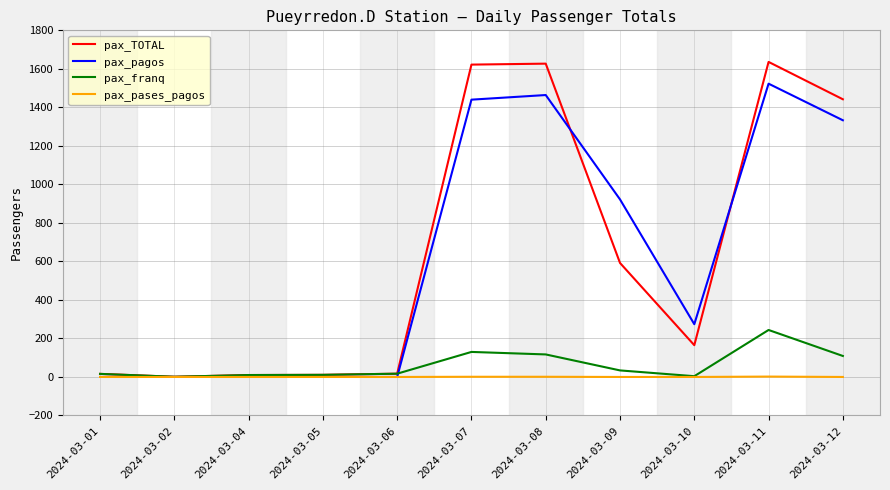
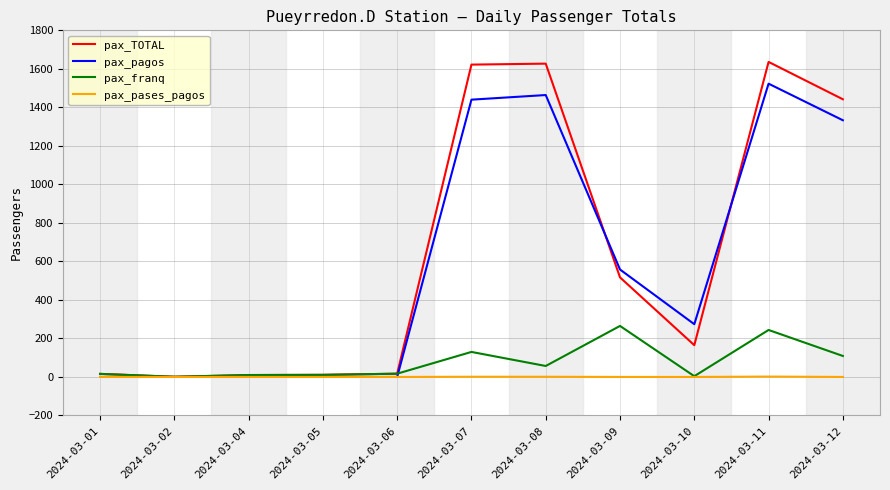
  {
    "pax_TOTAL": {
      "2024-03-07": 1620,
      "2024-03-08": 1630,
-     "2024-03-09": 590,
+     "2024-03-09": 520,
      "2024-03-10": 170,
      "2024-03-11": 1640,
      "2024-03-12": 1440
    },
    "pax_pagos": {
      "2024-03-07": 1440,
      "2024-03-08": 1460,
-     "2024-03-09": 920,
+     "2024-03-09": 560,
      "2024-03-10": 270,
      "2024-03-11": 1520,
      "2024-03-12": 1330
    },
    "pax_franq": {
      "2024-03-07": 130,
-     "2024-03-08": 120,
-     "2024-03-09": 30,
+     "2024-03-08": 60,
+     "2024-03-09": 270,
      "2024-03-11": 240,
      "2024-03-12": 110
    },
    "pax_pases_pagos": {
      "2024-03-07": 0,
      "2024-03-08": 0,
      "2024-03-09": 0,
      "2024-03-11": 0,
      "2024-03-12": 0
    }
  }
